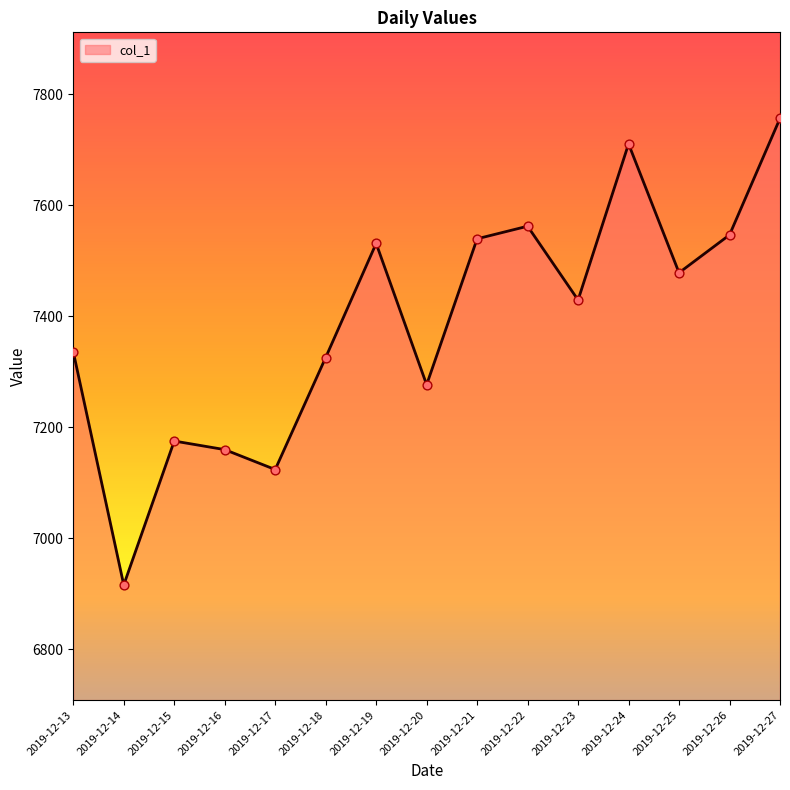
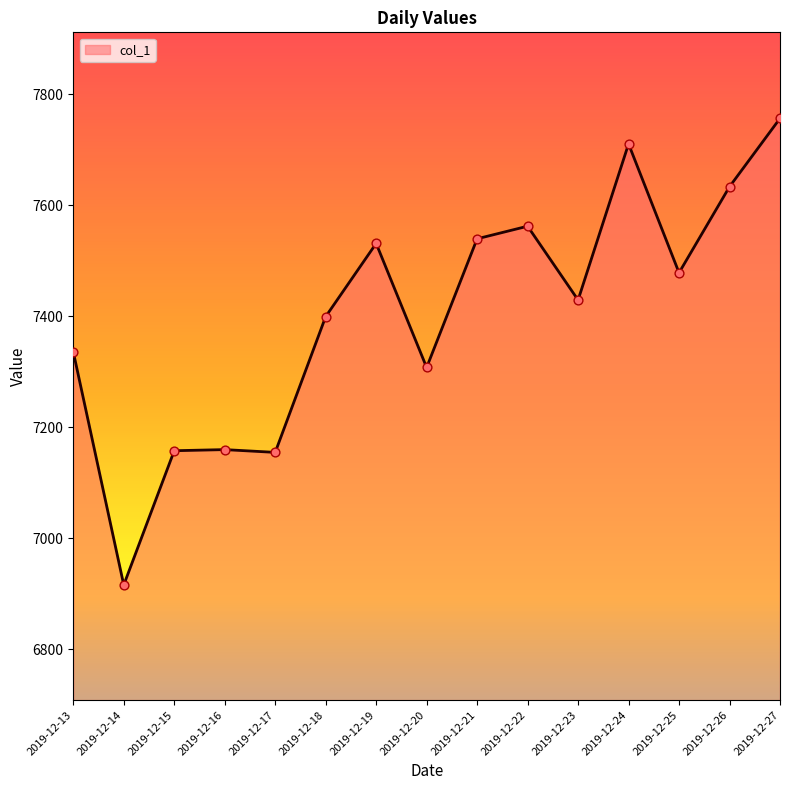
  {
    "2019-12-13": 7340,
    "2019-12-14": 6920,
-   "2019-12-15": 7180,
+   "2019-12-15": 7160,
    "2019-12-16": 7160,
-   "2019-12-17": 7120,
-   "2019-12-18": 7330,
+   "2019-12-17": 7150,
+   "2019-12-18": 7400,
    "2019-12-19": 7530,
-   "2019-12-20": 7280,
+   "2019-12-20": 7310,
    "2019-12-21": 7540,
    "2019-12-22": 7560,
    "2019-12-23": 7430,
    "2019-12-24": 7710,
    "2019-12-25": 7480,
-   "2019-12-26": 7550,
+   "2019-12-26": 7630,
    "2019-12-27": 7760
  }
